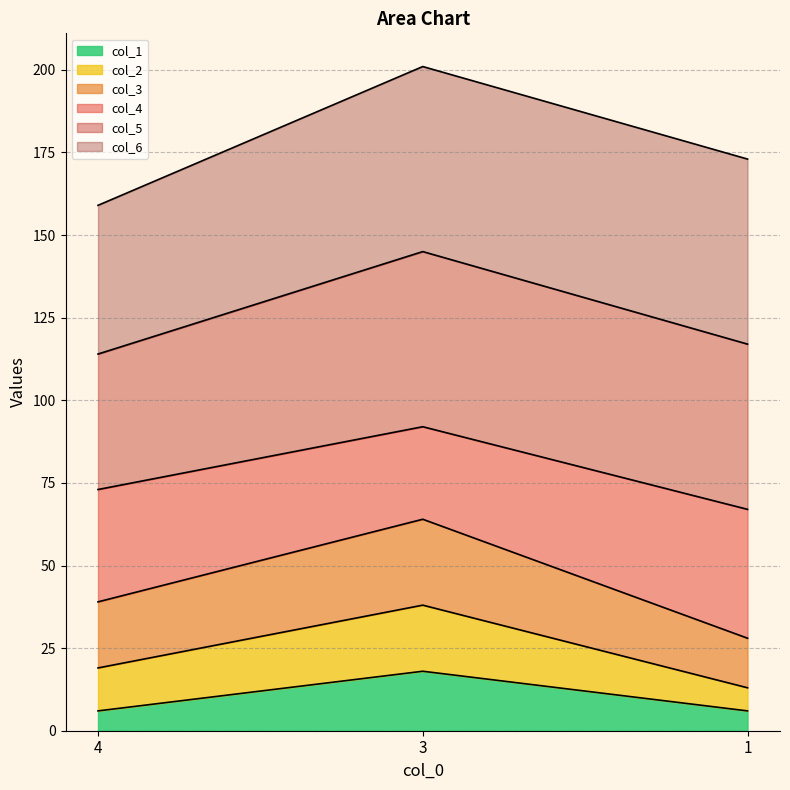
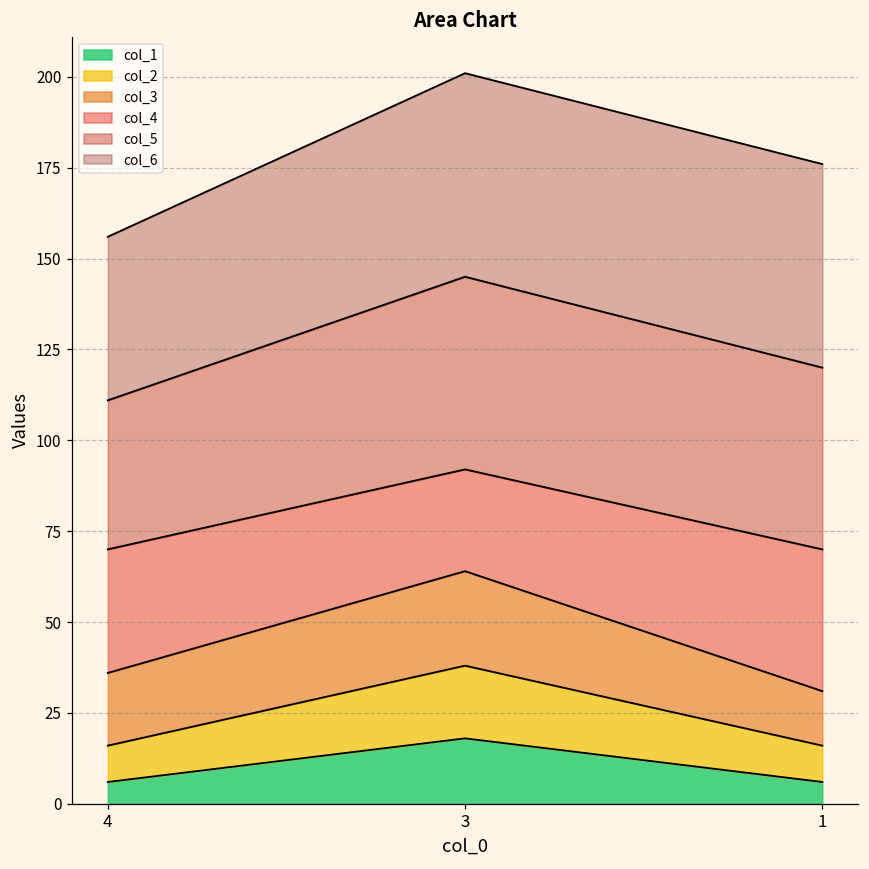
  {
    "col_1": {
      "4": 6,
      "3": 18,
      "1": 6
    },
    "col_2": {
-     "4": 13,
+     "4": 10,
      "3": 20,
-     "1": 7
+     "1": 10
    }
  }
